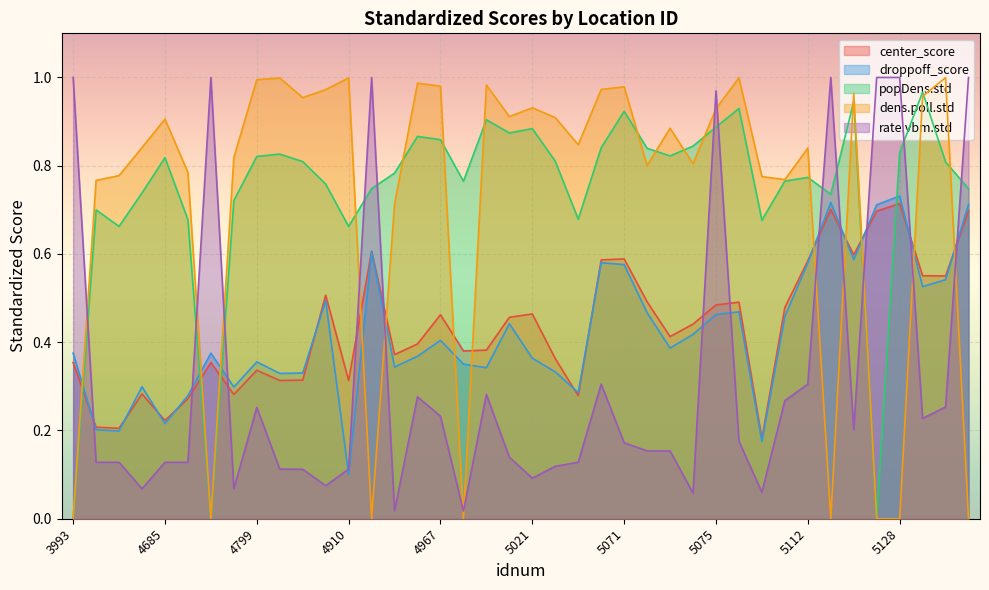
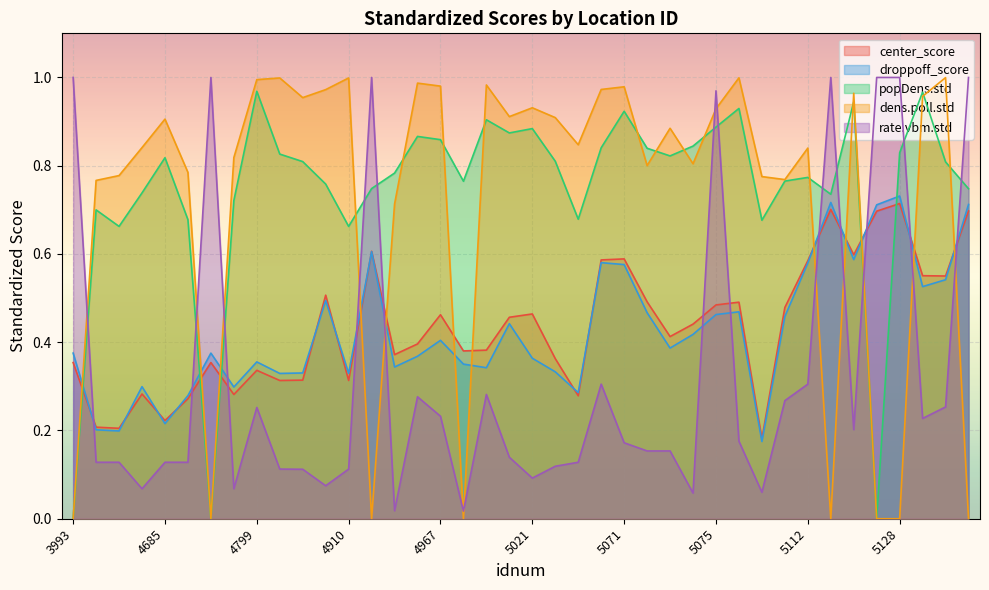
  {
    "droppoff_score": {
      "3993": 0.38,
      "4685": 0.22,
      "4799": 0.36,
-     "4910": 0.10,
+     "4910": 0.33,
      "4967": 0.40,
      "5021": 0.36,
      "5071": 0.58,
      "5075": 0.46,
      "5128": 0.73
    },
    "popDens.std": {
      "4685": 0.82,
-     "4799": 0.82,
+     "4799": 0.97,
      "4910": 0.66,
      "4967": 0.86,
      "5021": 0.88,
      "5071": 0.92,
      "5075": 0.89,
      "5112": 0.77,
      "5128": 0.83
    },
    "rate.vbm.std": {
      "3993": 1.00,
      "4685": 0.13,
      "4799": 0.25,
      "4910": 0.11,
      "4967": 0.23,
      "5021": 0.09,
      "5071": 0.17,
      "5075": 0.97,
      "5112": 0.31
    }
  }
